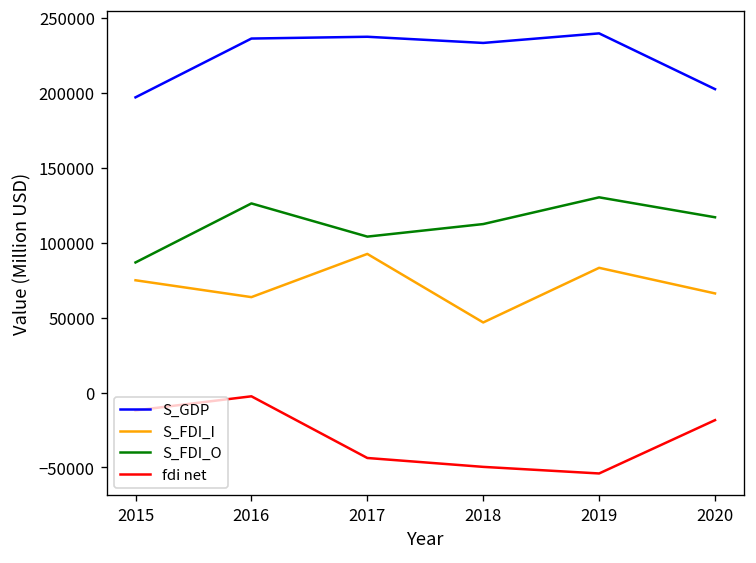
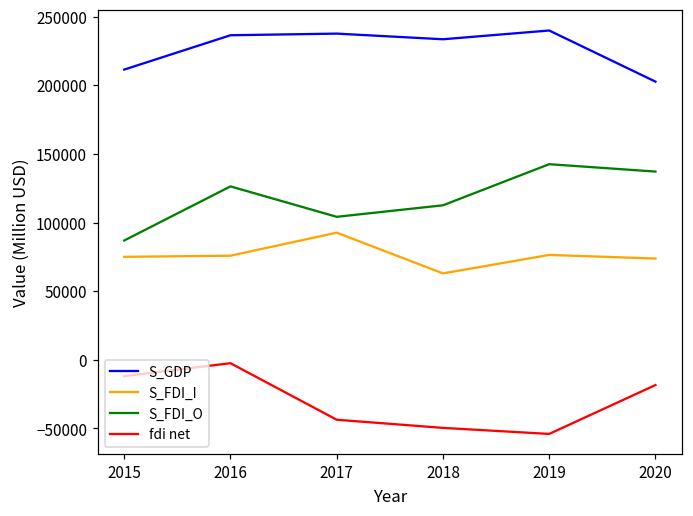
  {
    "S_GDP": {
-     "2015": 197000,
+     "2015": 211000,
      "2016": 236000,
      "2017": 238000,
      "2018": 233000,
      "2019": 240000,
      "2020": 203000
    },
    "S_FDI_I": {
      "2015": 75000,
-     "2016": 64000,
+     "2016": 76000,
      "2017": 93000,
-     "2018": 47000,
-     "2019": 83000,
-     "2020": 66000
+     "2018": 63000,
+     "2019": 76000,
+     "2020": 74000
    },
    "S_FDI_O": {
      "2015": 87000,
      "2016": 126000,
      "2017": 104000,
      "2018": 113000,
-     "2019": 130000,
-     "2020": 117000
+     "2019": 142000,
+     "2020": 137000
    },
    "fdi net": {
      "2016": -2000,
      "2017": -44000,
      "2018": -50000,
      "2019": -54000,
      "2020": -18000
    }
  }
